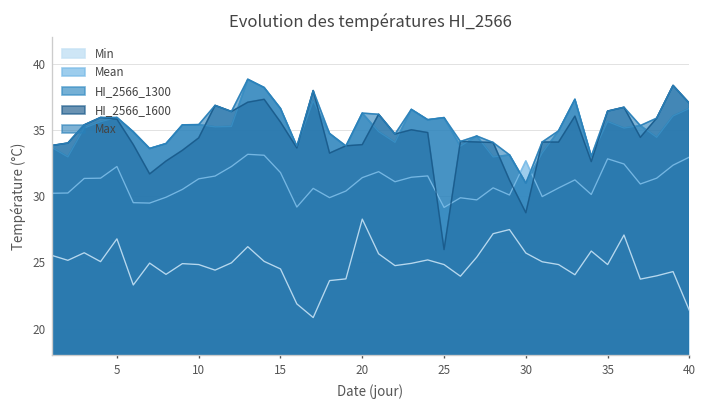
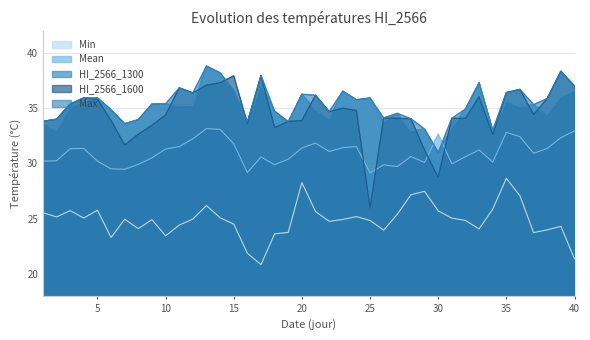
  {
    "Min": {
-     "5": 26.8,
-     "10": 24.8,
+     "5": 25.8,
+     "10": 23.4,
      "15": 24.5,
      "20": 28.3,
      "25": 24.8,
      "30": 25.7,
-     "35": 24.8,
+     "35": 28.7,
      "40": 21.4
    },
    "Mean": {
-     "5": 32.2,
+     "5": 30.2,
      "10": 31.3,
      "15": 31.8,
      "20": 31.4,
      "25": 29.1,
      "30": 32.7,
      "35": 32.8,
      "40": 32.9
    },
    "HI_2566_1600": {
      "10": 34.4,
-     "15": 35.6,
+     "15": 37.9,
      "20": 33.9,
      "25": 26.0,
      "30": 28.7
    }
  }
